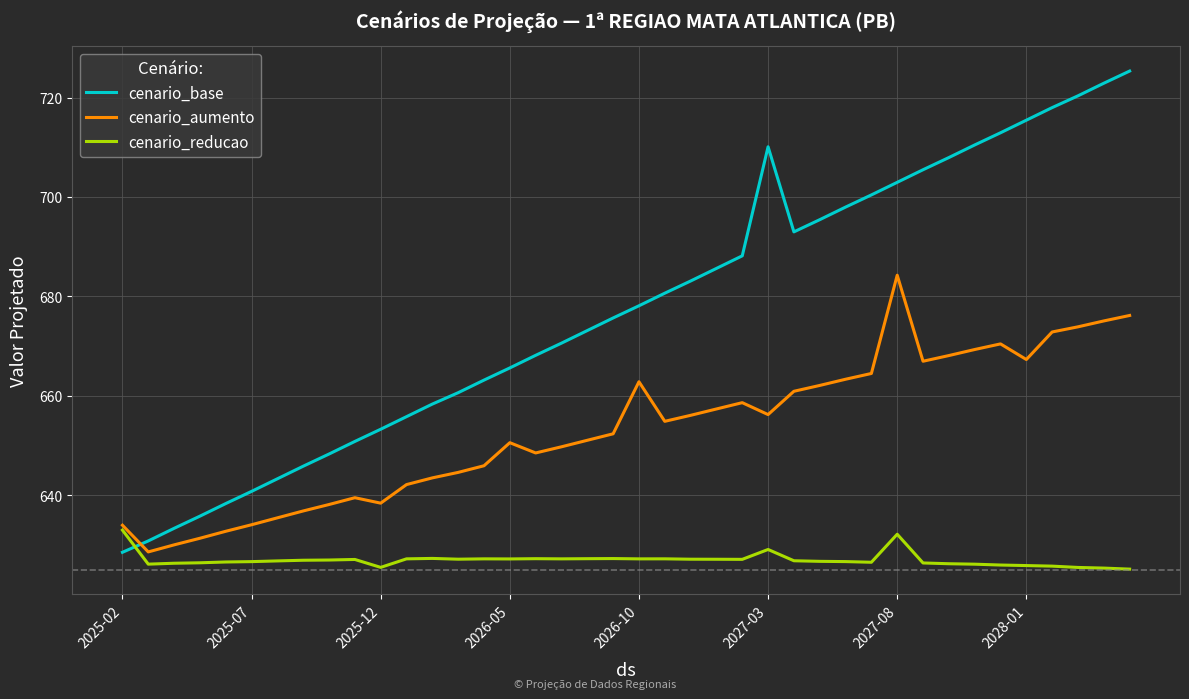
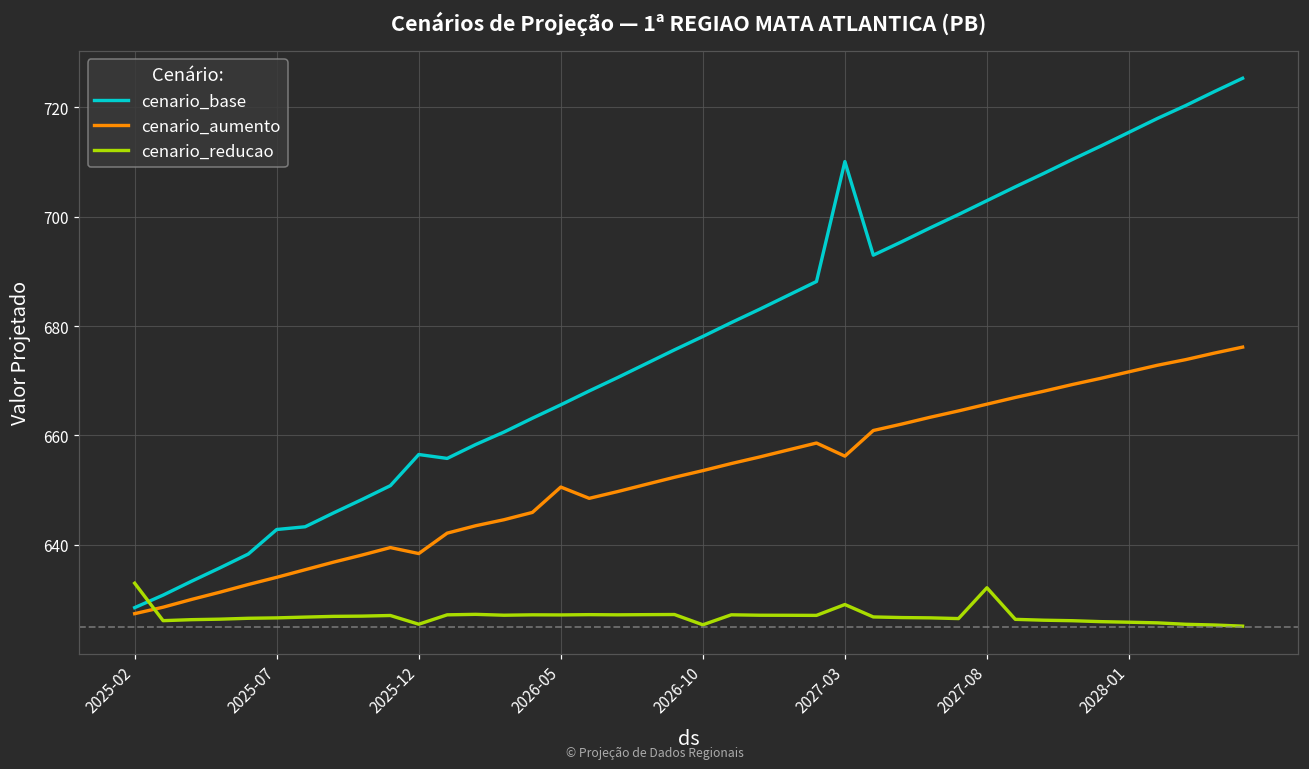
  {
    "cenario_base": {
      "2025-02": 628,
-     "2025-07": 641,
-     "2025-12": 653,
+     "2025-07": 643,
+     "2025-12": 656,
      "2026-05": 666,
      "2026-10": 678,
      "2027-03": 710,
      "2027-08": 703,
      "2028-01": 715
    },
    "cenario_aumento": {
-     "2025-02": 634,
+     "2025-02": 627,
      "2025-07": 634,
      "2025-12": 638,
      "2026-05": 651,
-     "2026-10": 663,
+     "2026-10": 654,
      "2027-03": 656,
-     "2027-08": 684,
-     "2028-01": 667
+     "2027-08": 666,
+     "2028-01": 672
    },
    "cenario_reducao": {
      "2025-02": 633,
      "2025-07": 627,
      "2025-12": 625,
      "2026-05": 627,
-     "2026-10": 627,
+     "2026-10": 625,
      "2027-03": 629,
      "2027-08": 632,
      "2028-01": 626
    }
  }
